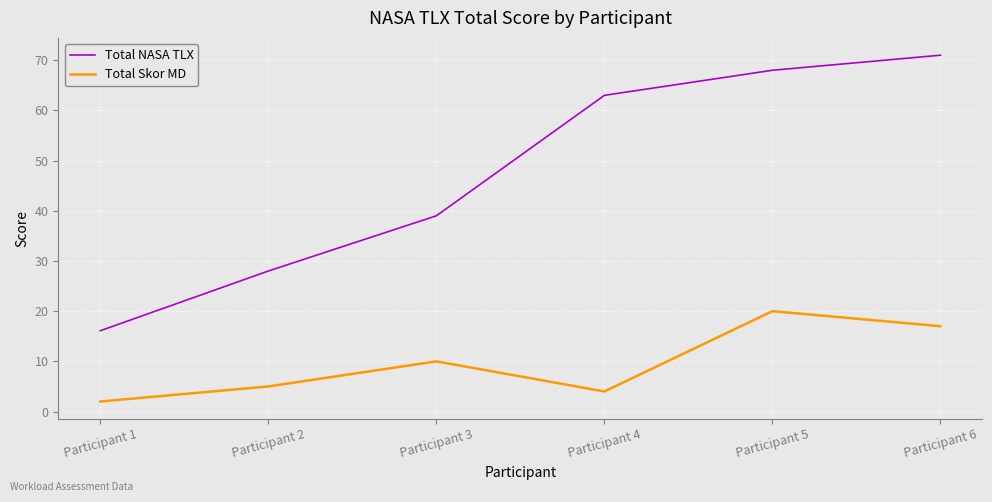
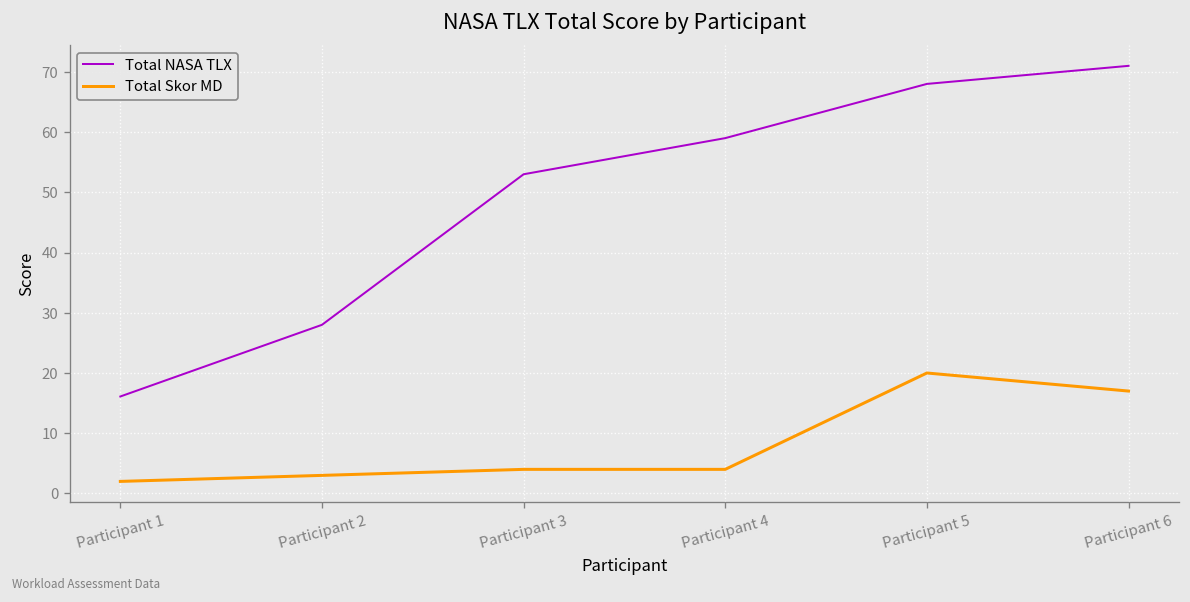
  {
    "Total NASA TLX": {
      "Participant 1": 16,
      "Participant 2": 28,
-     "Participant 3": 39,
-     "Participant 4": 63,
+     "Participant 3": 53,
+     "Participant 4": 59,
      "Participant 5": 68,
      "Participant 6": 71
    },
    "Total Skor MD": {
      "Participant 1": 2,
-     "Participant 2": 5,
-     "Participant 3": 10,
+     "Participant 2": 3,
+     "Participant 3": 4,
      "Participant 4": 4,
      "Participant 5": 20,
      "Participant 6": 17
    }
  }
